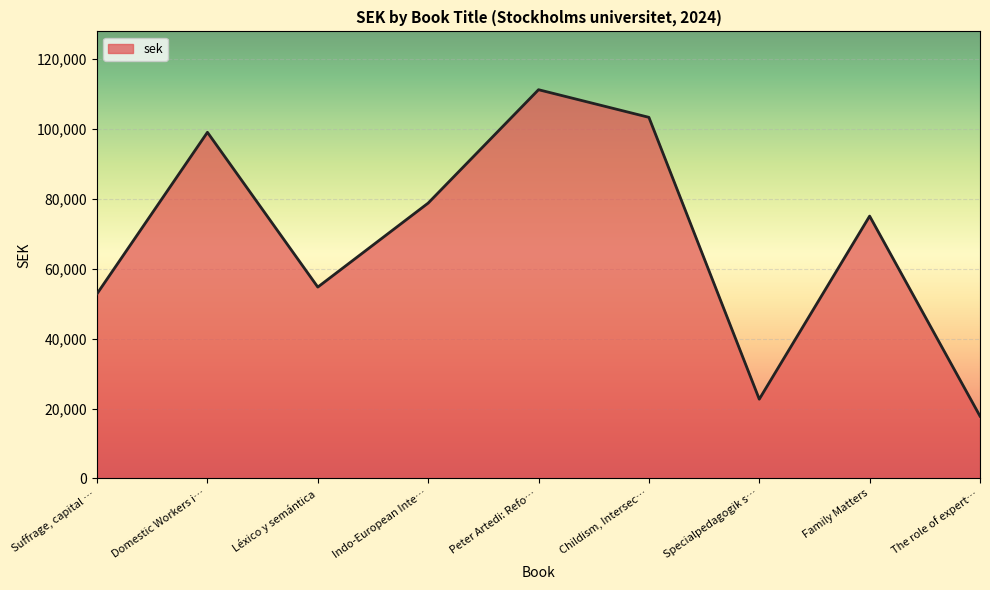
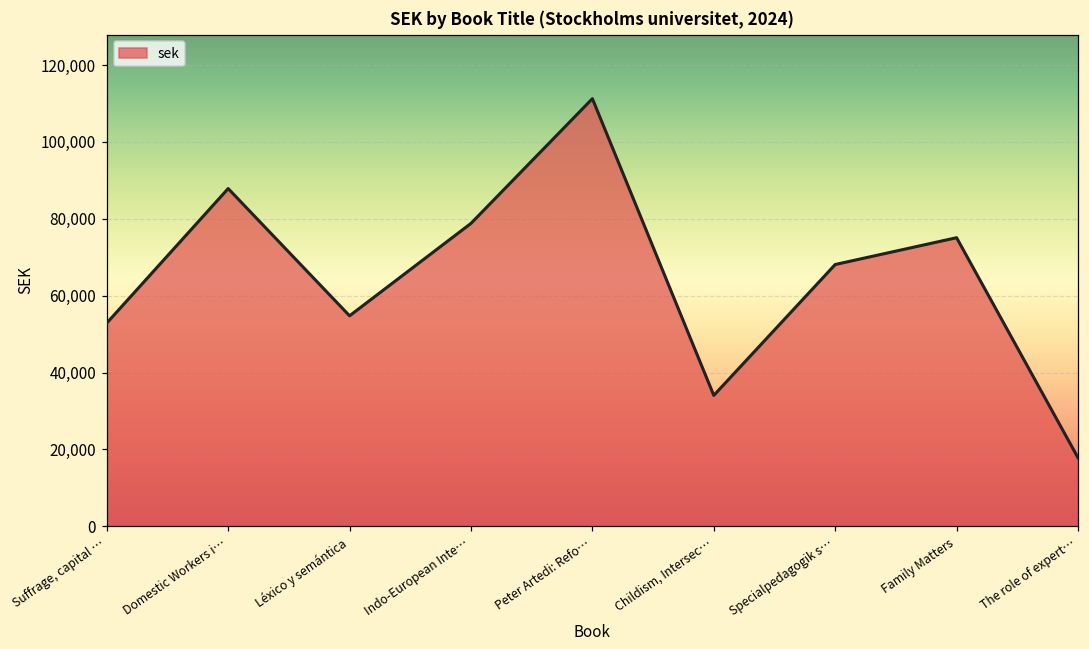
  {
    "Suffrage, capital …": "53,000",
-   "Domestic Workers i…": "99,000",
+   "Domestic Workers i…": "88,000",
    "Léxico y semántica": "55,000",
    "Indo-European Inte…": "79,000",
    "Peter Artedi: Refo…": "111,000",
-   "Childism, Intersec…": "103,000",
-   "Specialpedagogik s…": "23,000",
+   "Childism, Intersec…": "34,000",
+   "Specialpedagogik s…": "68,000",
    "Family Matters": "75,000",
    "The role of expert…": "18,000"
  }
